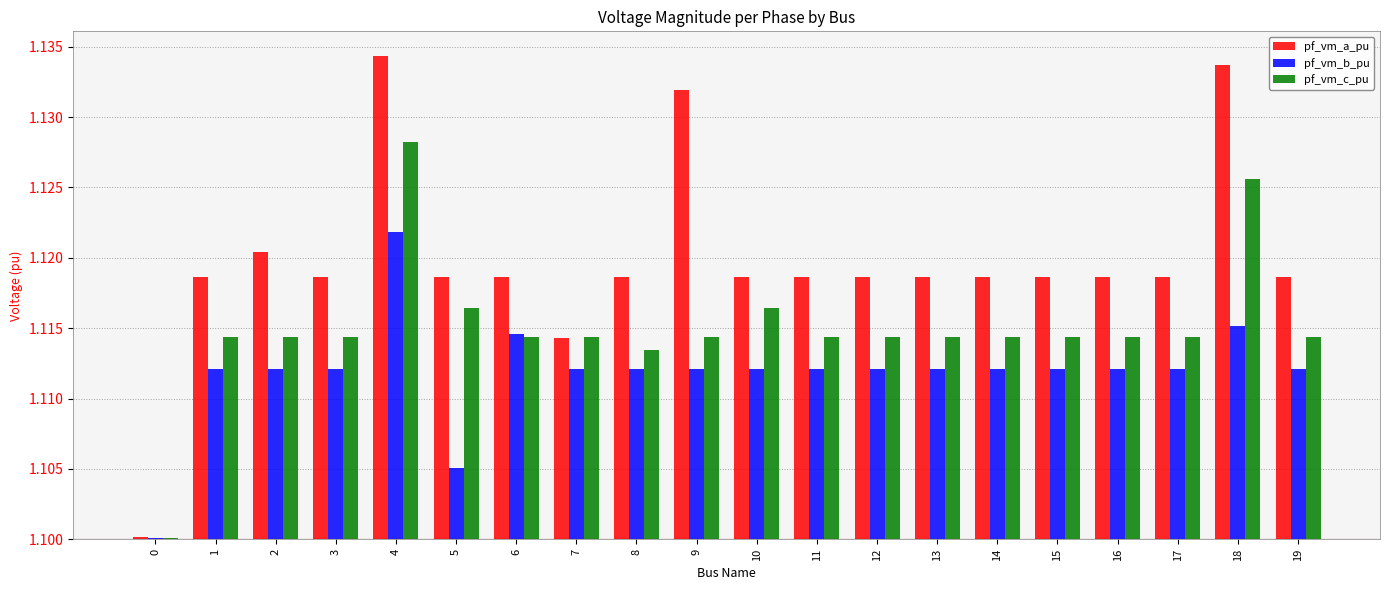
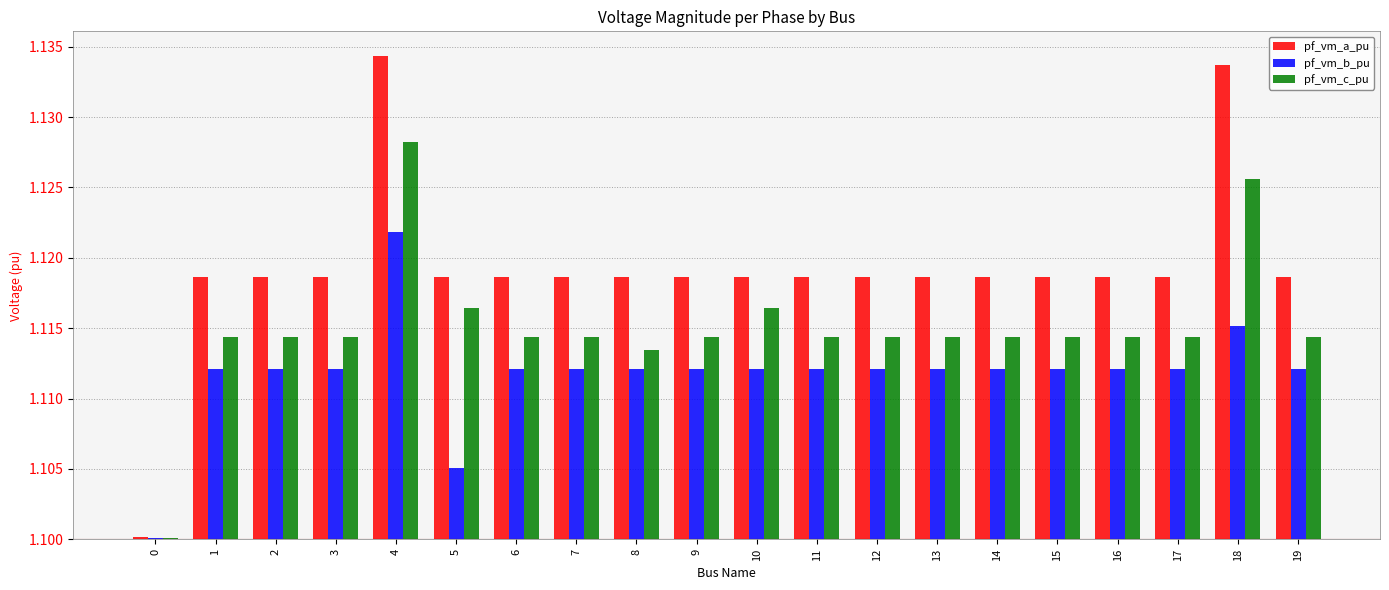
  {
    "pf_vm_a_pu": {
      "1": 1.1186,
-     "2": 1.1204,
+     "2": 1.1186,
      "3": 1.1186,
      "4": 1.1344,
      "5": 1.1186,
      "6": 1.1186,
-     "7": 1.1143,
+     "7": 1.1186,
      "8": 1.1186,
-     "9": 1.1319,
+     "9": 1.1186,
      "10": 1.1186,
      "11": 1.1186,
      "12": 1.1186,
      "13": 1.1186,
      "14": 1.1186,
      "15": 1.1186,
      "16": 1.1186,
      "17": 1.1186,
      "18": 1.1337,
      "19": 1.1186
    },
    "pf_vm_b_pu": {
      "1": 1.1121,
      "2": 1.1121,
      "3": 1.1121,
      "4": 1.1218,
      "5": 1.1050,
-     "6": 1.1146,
+     "6": 1.1121,
      "7": 1.1121,
      "8": 1.1121,
      "9": 1.1121,
      "10": 1.1121,
      "11": 1.1121,
      "12": 1.1121,
      "13": 1.1121,
      "14": 1.1121,
      "15": 1.1121,
      "16": 1.1121,
      "17": 1.1121,
      "18": 1.1151,
      "19": 1.1121
    },
    "pf_vm_c_pu": {
      "1": 1.1144,
      "2": 1.1144,
      "3": 1.1144,
      "4": 1.1282,
      "5": 1.1164,
      "6": 1.1144,
      "7": 1.1144,
      "8": 1.1135,
      "9": 1.1144,
      "10": 1.1165,
      "11": 1.1144,
      "12": 1.1144,
      "13": 1.1144,
      "14": 1.1144,
      "15": 1.1144,
      "16": 1.1144,
      "17": 1.1144,
      "18": 1.1256,
      "19": 1.1144
    }
  }
